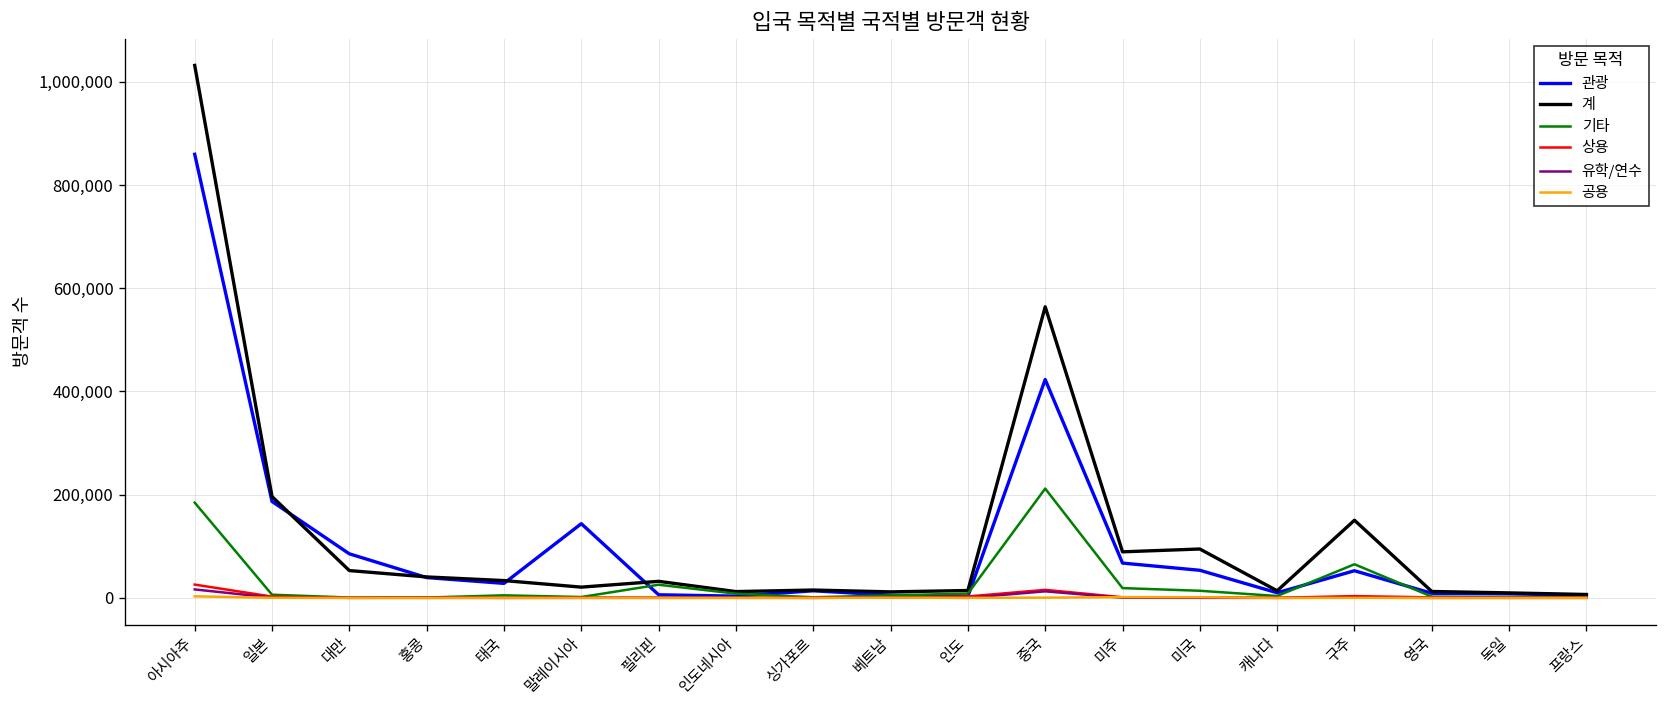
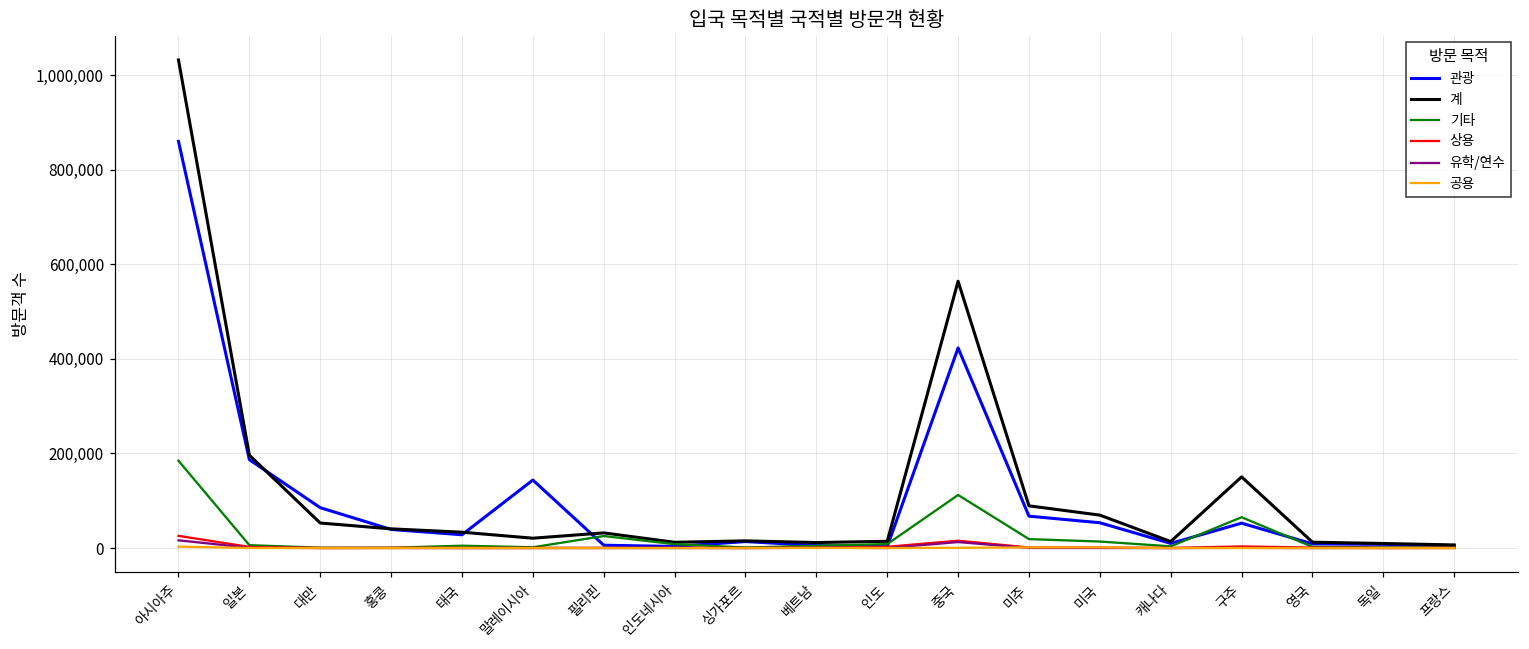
  {
    "관광": {
      "아시아주": "860,000",
      "일본": "190,000",
      "대만": "90,000",
      "말레이시아": "140,000",
      "중국": "420,000",
      "미주": "70,000",
      "미국": "50,000",
      "구주": "50,000"
    },
    "계": {
      "아시아주": "1,030,000",
      "일본": "200,000",
      "대만": "50,000",
      "말레이시아": "20,000",
      "필리핀": "30,000",
      "베트남": "10,000",
      "중국": "560,000",
      "미주": "90,000",
-     "미국": "90,000",
+     "미국": "70,000",
      "구주": "150,000"
    },
    "기타": {
      "아시아주": "180,000",
      "필리핀": "30,000",
-     "중국": "210,000",
+     "중국": "110,000",
      "미주": "20,000",
      "미국": "10,000",
      "구주": "70,000"
    },
    "상용": {
      "아시아주": "30,000"
    },
    "유학/연수": {
      "아시아주": "20,000"
    },
    "공용": {
      "아시아주": "0",
      "중국": "0"
    }
  }
